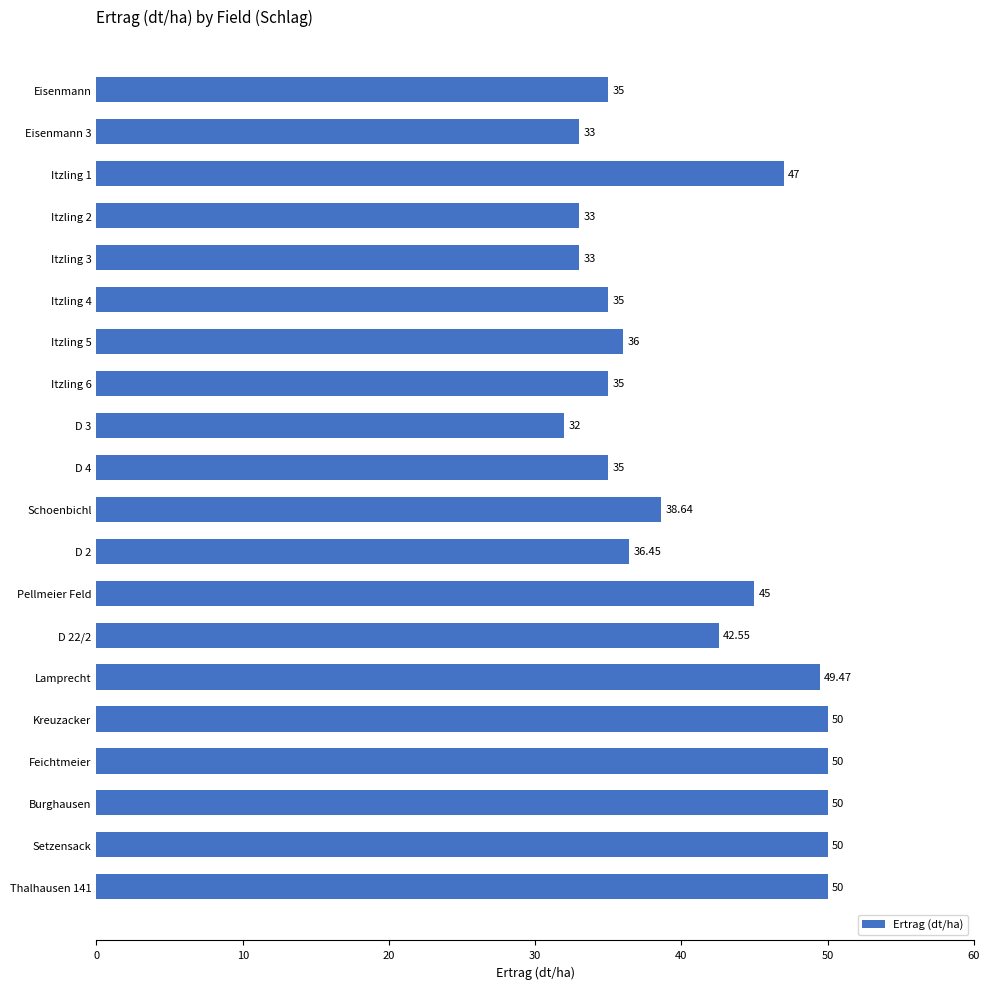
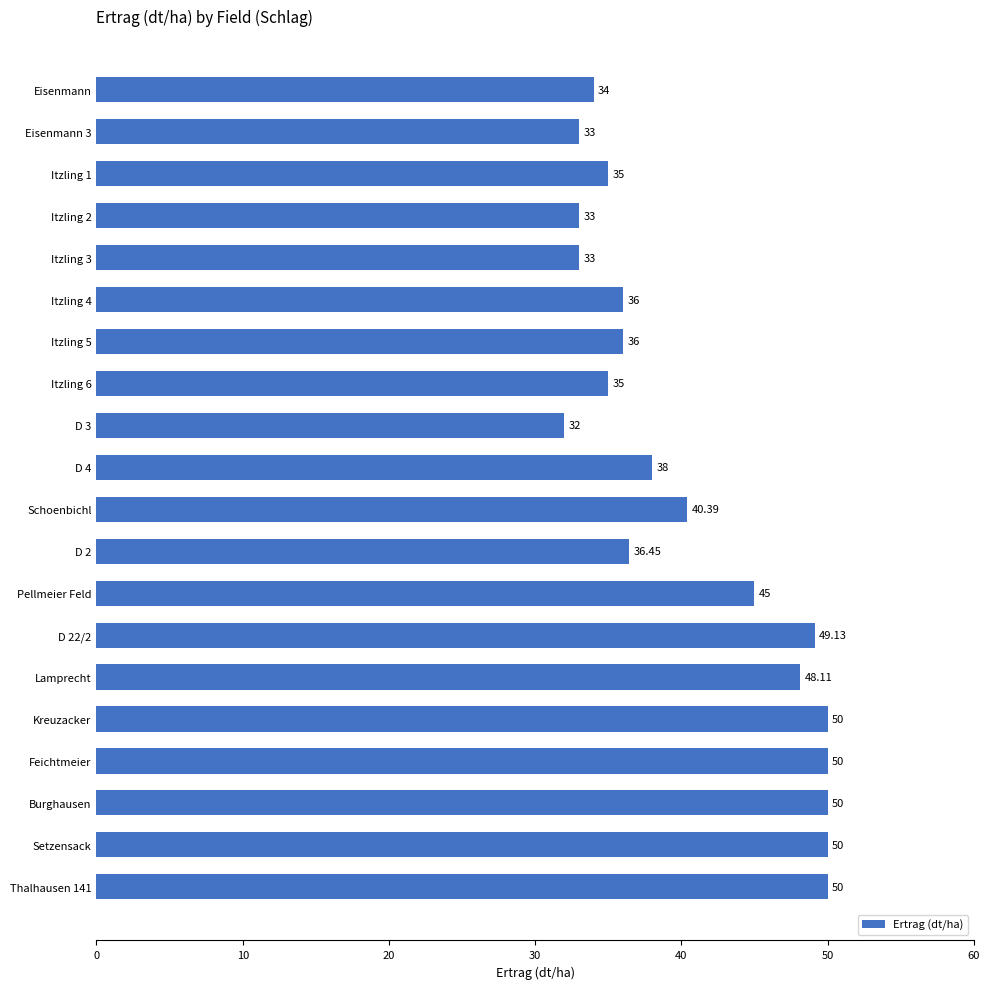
  {
-   "Eisenmann": 35,
+   "Eisenmann": 34,
    "Eisenmann 3": 33,
-   "Itzling 1": 47,
+   "Itzling 1": 35,
    "Itzling 2": 33,
    "Itzling 3": 33,
-   "Itzling 4": 35,
+   "Itzling 4": 36,
    "Itzling 5": 36,
    "Itzling 6": 35,
    "D 3": 32,
-   "D 4": 35,
-   "Schoenbichl": 38.64,
+   "D 4": 38,
+   "Schoenbichl": 40.39,
    "D 2": 36.45,
    "Pellmeier Feld": 45,
-   "D 22/2": 42.55,
-   "Lamprecht": 49.47,
+   "D 22/2": 49.13,
+   "Lamprecht": 48.11,
    "Kreuzacker": 50,
    "Feichtmeier": 50,
    "Burghausen": 50,
    "Setzensack": 50,
    "Thalhausen 141": 50
  }
